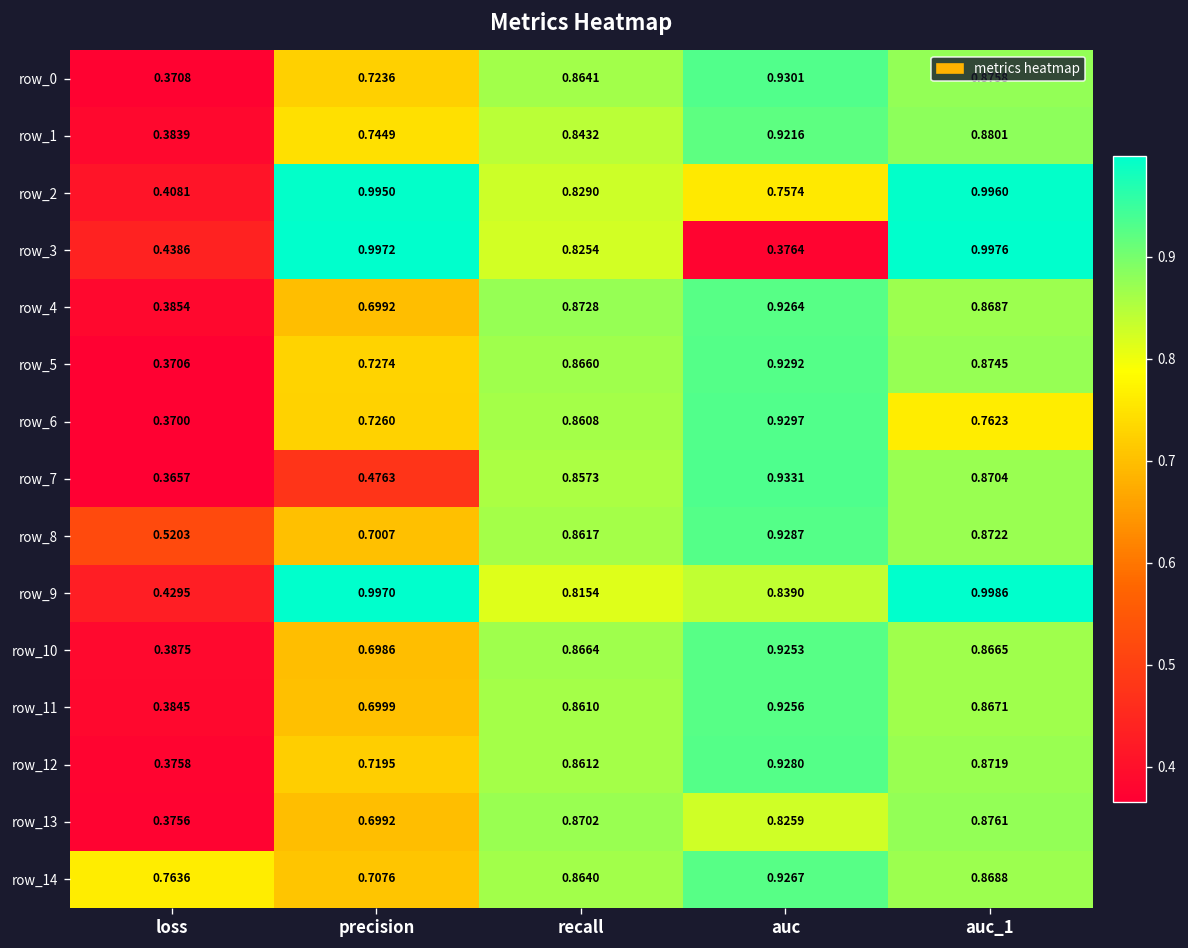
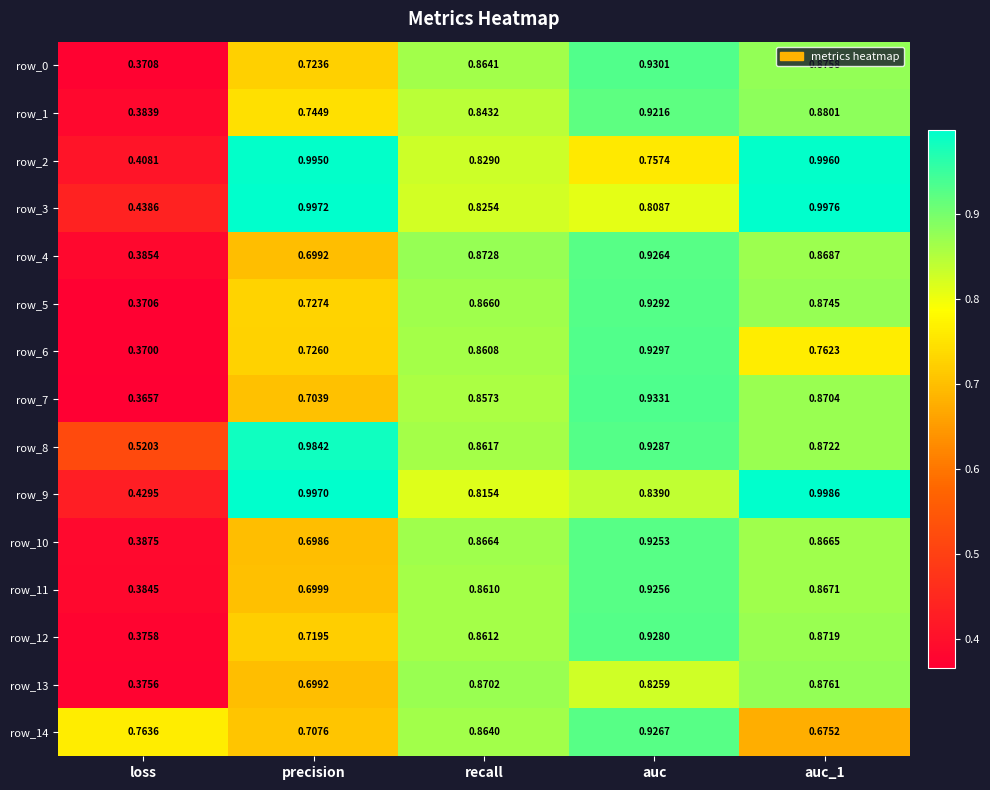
  {
    "row_0": {
      "loss": 0.3708,
      "precision": 0.7236,
      "recall": 0.8641,
      "auc": 0.9301
    },
    "row_1": {
      "loss": 0.3839,
      "precision": 0.7449,
      "recall": 0.8432,
      "auc": 0.9216,
      "auc_1": 0.8801
    },
    "row_2": {
      "loss": 0.4081,
      "precision": 0.9950,
      "recall": 0.8290,
      "auc": 0.7574,
      "auc_1": 0.9960
    },
    "row_3": {
      "loss": 0.4386,
      "precision": 0.9972,
      "recall": 0.8254,
-     "auc": 0.3764,
+     "auc": 0.8087,
      "auc_1": 0.9976
    },
    "row_4": {
      "loss": 0.3854,
      "precision": 0.6992,
      "recall": 0.8728,
      "auc": 0.9264,
      "auc_1": 0.8687
    },
    "row_5": {
      "loss": 0.3706,
      "precision": 0.7274,
      "recall": 0.8660,
      "auc": 0.9292,
      "auc_1": 0.8745
    },
    "row_6": {
      "loss": 0.3700,
      "precision": 0.7260,
      "recall": 0.8608,
      "auc": 0.9297,
      "auc_1": 0.7623
    },
    "row_7": {
      "loss": 0.3657,
-     "precision": 0.4763,
+     "precision": 0.7039,
      "recall": 0.8573,
      "auc": 0.9331,
      "auc_1": 0.8704
    },
    "row_8": {
      "loss": 0.5203,
-     "precision": 0.7007,
+     "precision": 0.9842,
      "recall": 0.8617,
      "auc": 0.9287,
      "auc_1": 0.8722
    },
    "row_9": {
      "loss": 0.4295,
      "precision": 0.9970,
      "recall": 0.8154,
      "auc": 0.8390,
      "auc_1": 0.9986
    },
    "row_10": {
      "loss": 0.3875,
      "precision": 0.6986,
      "recall": 0.8664,
      "auc": 0.9253,
      "auc_1": 0.8665
    },
    "row_11": {
      "loss": 0.3845,
      "precision": 0.6999,
      "recall": 0.8610,
      "auc": 0.9256,
      "auc_1": 0.8671
    },
    "row_12": {
      "loss": 0.3758,
      "precision": 0.7195,
      "recall": 0.8612,
      "auc": 0.9280,
      "auc_1": 0.8719
    },
    "row_13": {
      "loss": 0.3756,
      "precision": 0.6992,
      "recall": 0.8702,
      "auc": 0.8259,
      "auc_1": 0.8761
    },
    "row_14": {
      "loss": 0.7636,
      "precision": 0.7076,
      "recall": 0.8640,
      "auc": 0.9267,
-     "auc_1": 0.8688
+     "auc_1": 0.6752
    }
  }
